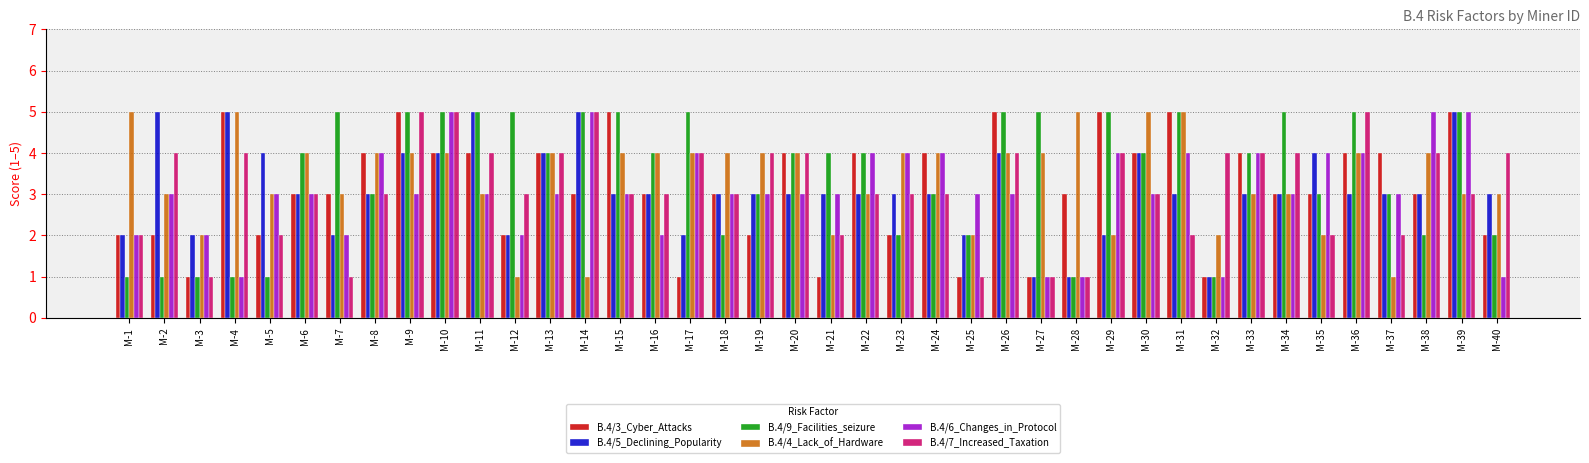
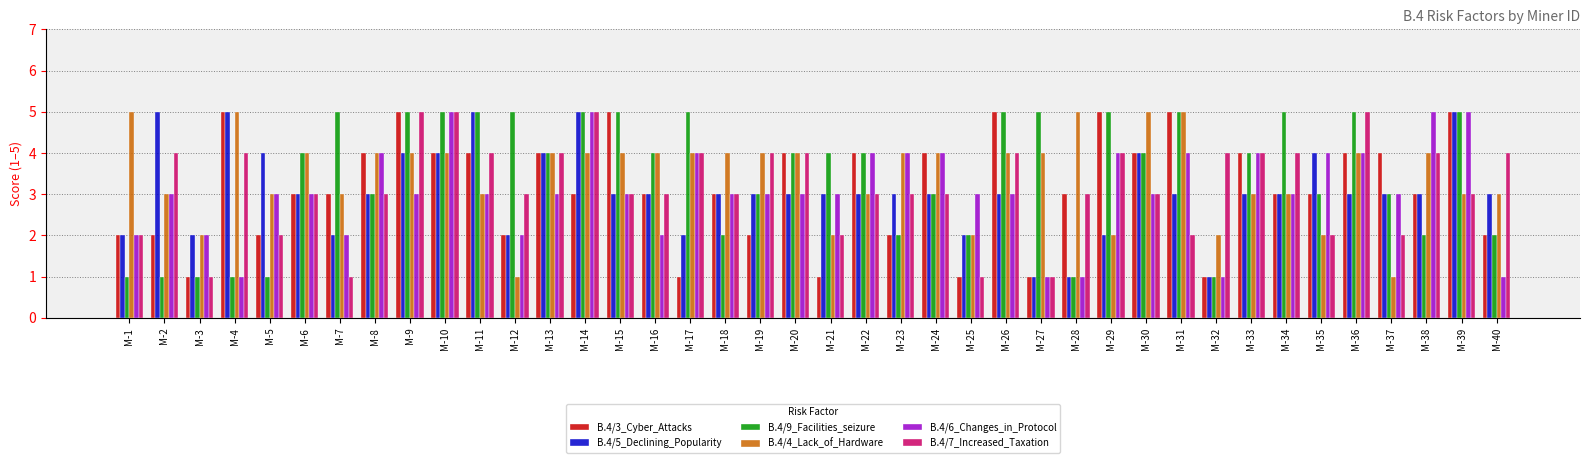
  {
    "B.4/5_Declining_Popularity": {
      "M-1": 2,
      "M-2": 5,
      "M-3": 2,
      "M-4": 5,
      "M-5": 4,
      "M-6": 3,
      "M-7": 2,
      "M-8": 3,
      "M-9": 4,
      "M-10": 4,
      "M-11": 5,
      "M-12": 2,
      "M-13": 4,
      "M-14": 5,
      "M-15": 3,
      "M-16": 3,
      "M-17": 2,
      "M-18": 3,
      "M-19": 3,
      "M-20": 3,
      "M-21": 3,
      "M-22": 3,
      "M-23": 3,
      "M-24": 3,
      "M-25": 2,
-     "M-26": 4,
+     "M-26": 3,
      "M-27": 1,
      "M-28": 1,
      "M-29": 2,
      "M-30": 4,
      "M-31": 3,
      "M-32": 1,
      "M-33": 3,
      "M-34": 3,
      "M-35": 4,
      "M-36": 3,
      "M-37": 3,
      "M-38": 3,
      "M-39": 5,
      "M-40": 3
    },
    "B.4/4_Lack_of_Hardware": {
      "M-1": 5,
      "M-2": 3,
      "M-3": 2,
      "M-4": 5,
      "M-5": 3,
      "M-6": 4,
      "M-7": 3,
      "M-8": 4,
      "M-9": 4,
      "M-10": 4,
      "M-11": 3,
      "M-12": 1,
      "M-13": 4,
-     "M-14": 1,
+     "M-14": 4,
      "M-15": 4,
      "M-16": 4,
      "M-17": 4,
      "M-18": 4,
      "M-19": 4,
      "M-20": 4,
      "M-21": 2,
      "M-22": 3,
      "M-23": 4,
      "M-24": 4,
      "M-25": 2,
      "M-26": 4,
      "M-27": 4,
      "M-28": 5,
      "M-29": 2,
      "M-30": 5,
      "M-31": 5,
      "M-32": 2,
      "M-33": 3,
      "M-34": 3,
      "M-35": 2,
      "M-36": 4,
      "M-37": 1,
      "M-38": 4,
      "M-39": 3,
      "M-40": 3
    },
    "B.4/7_Increased_Taxation": {
      "M-1": 2,
      "M-2": 4,
      "M-3": 1,
      "M-4": 4,
      "M-5": 2,
      "M-6": 3,
      "M-7": 1,
      "M-8": 3,
      "M-9": 5,
      "M-10": 5,
      "M-11": 4,
      "M-12": 3,
      "M-13": 4,
      "M-14": 5,
      "M-15": 3,
      "M-16": 3,
      "M-17": 4,
      "M-18": 3,
      "M-19": 4,
      "M-20": 4,
      "M-21": 2,
      "M-22": 3,
      "M-23": 3,
      "M-24": 3,
      "M-25": 1,
      "M-26": 4,
      "M-27": 1,
-     "M-28": 1,
+     "M-28": 3,
      "M-29": 4,
      "M-30": 3,
      "M-31": 2,
      "M-32": 4,
      "M-33": 4,
      "M-34": 4,
      "M-35": 2,
      "M-36": 5,
      "M-37": 2,
      "M-38": 4,
      "M-39": 3,
      "M-40": 4
    }
  }
